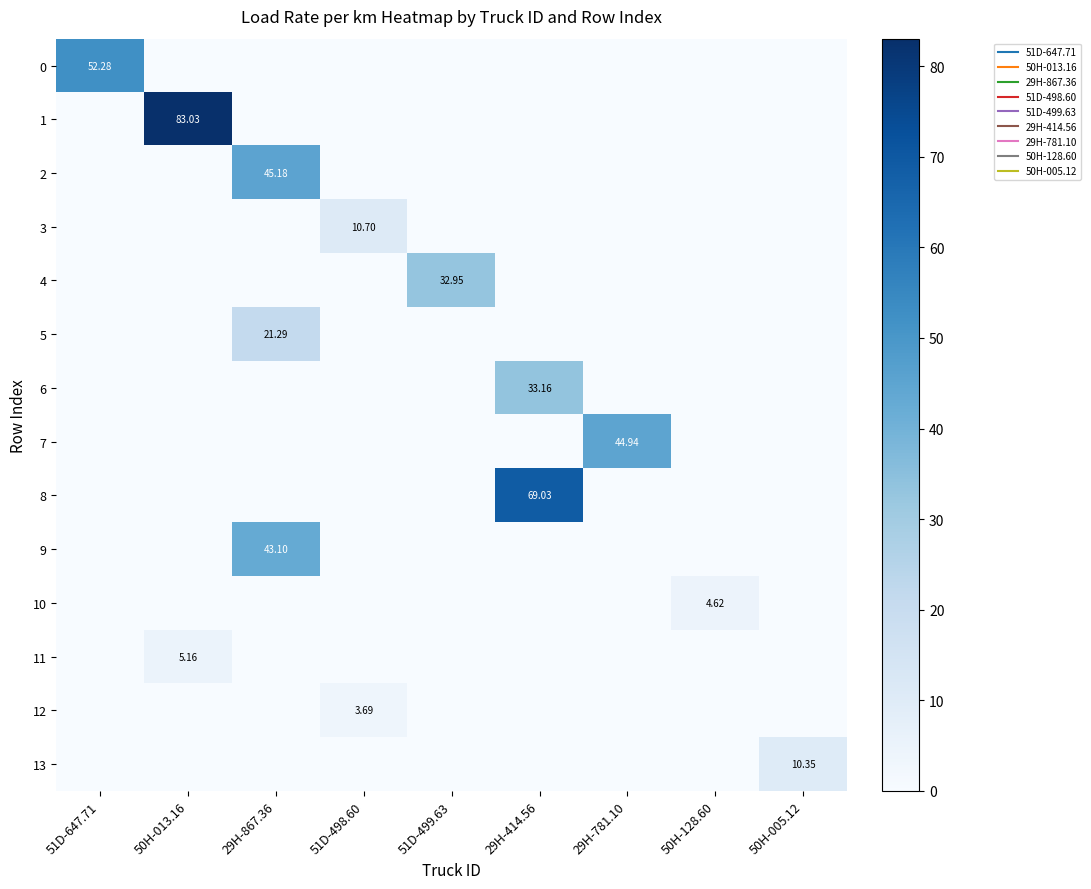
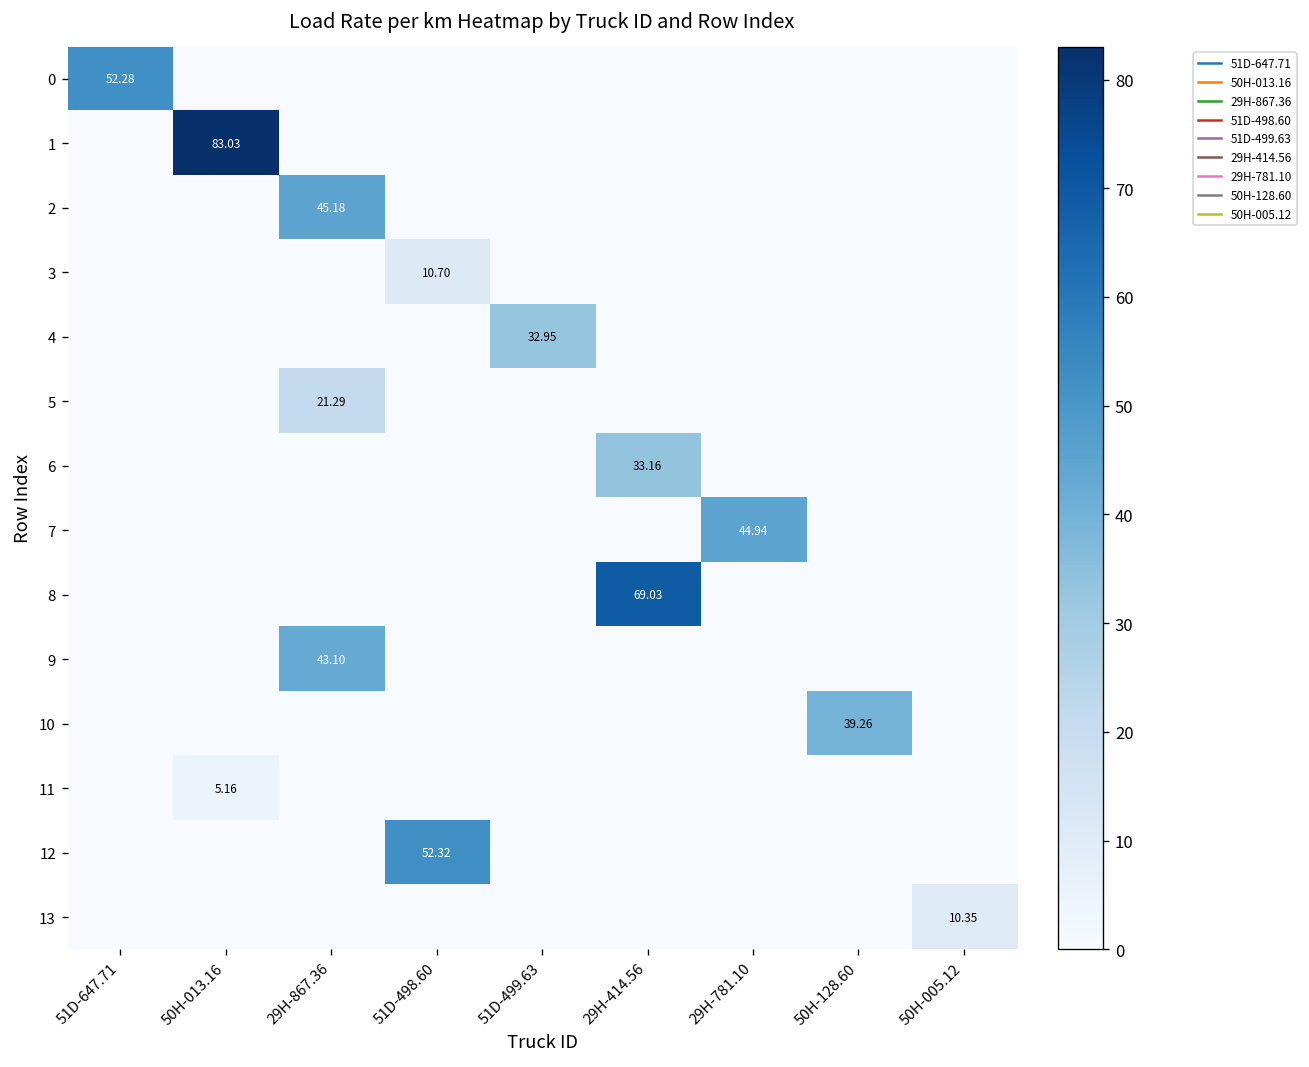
  {
    "0": {
      "51D-647.71": 52.28
    },
    "1": {
      "50H-013.16": 83.03
    },
    "2": {
      "29H-867.36": 45.18
    },
    "3": {
      "51D-498.60": 10.70
    },
    "4": {
      "51D-499.63": 32.95
    },
    "5": {
      "29H-867.36": 21.29
    },
    "6": {
      "29H-414.56": 33.16
    },
    "7": {
      "29H-781.10": 44.94
    },
    "8": {
      "29H-414.56": 69.03
    },
    "9": {
      "29H-867.36": 43.10
    },
    "10": {
-     "50H-128.60": 4.62
+     "50H-128.60": 39.26
    },
    "11": {
      "50H-013.16": 5.16
    },
    "12": {
-     "51D-498.60": 3.69
+     "51D-498.60": 52.32
    },
    "13": {
      "50H-005.12": 10.35
    }
  }
